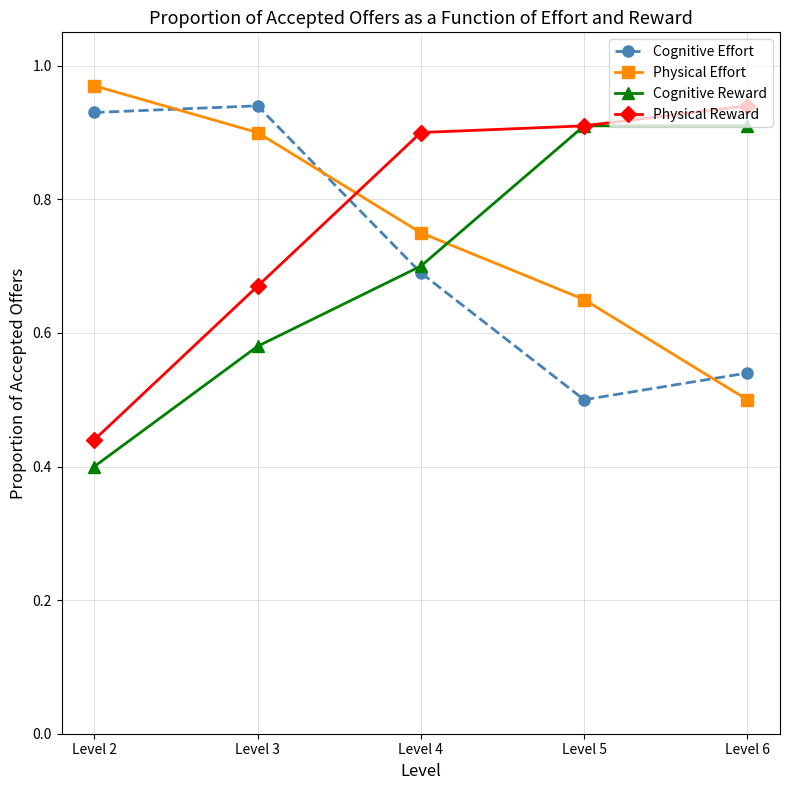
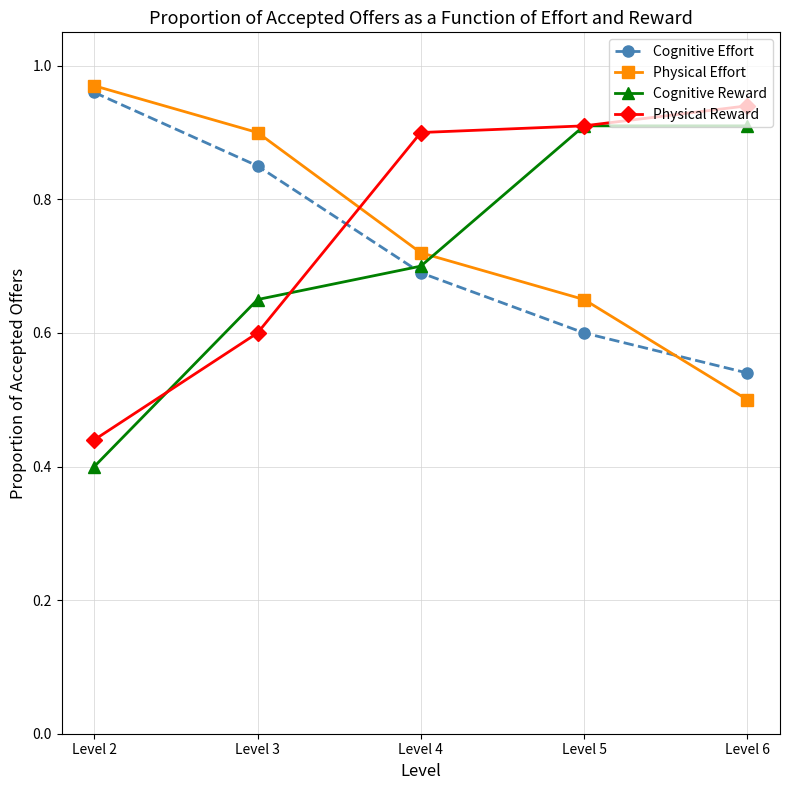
  {
    "Cognitive Effort": {
-     "Level 2": 0.93,
-     "Level 3": 0.94,
+     "Level 2": 0.96,
+     "Level 3": 0.85,
      "Level 4": 0.69,
-     "Level 5": 0.5,
+     "Level 5": 0.6,
      "Level 6": 0.54
    },
    "Physical Effort": {
      "Level 2": 0.97,
      "Level 3": 0.90,
-     "Level 4": 0.75,
+     "Level 4": 0.72,
      "Level 5": 0.65,
      "Level 6": 0.50
    },
    "Cognitive Reward": {
      "Level 2": 0.40,
-     "Level 3": 0.58,
+     "Level 3": 0.65,
      "Level 4": 0.70
    },
    "Physical Reward": {
      "Level 2": 0.44,
-     "Level 3": 0.67,
+     "Level 3": 0.60,
      "Level 4": 0.90
    }
  }
